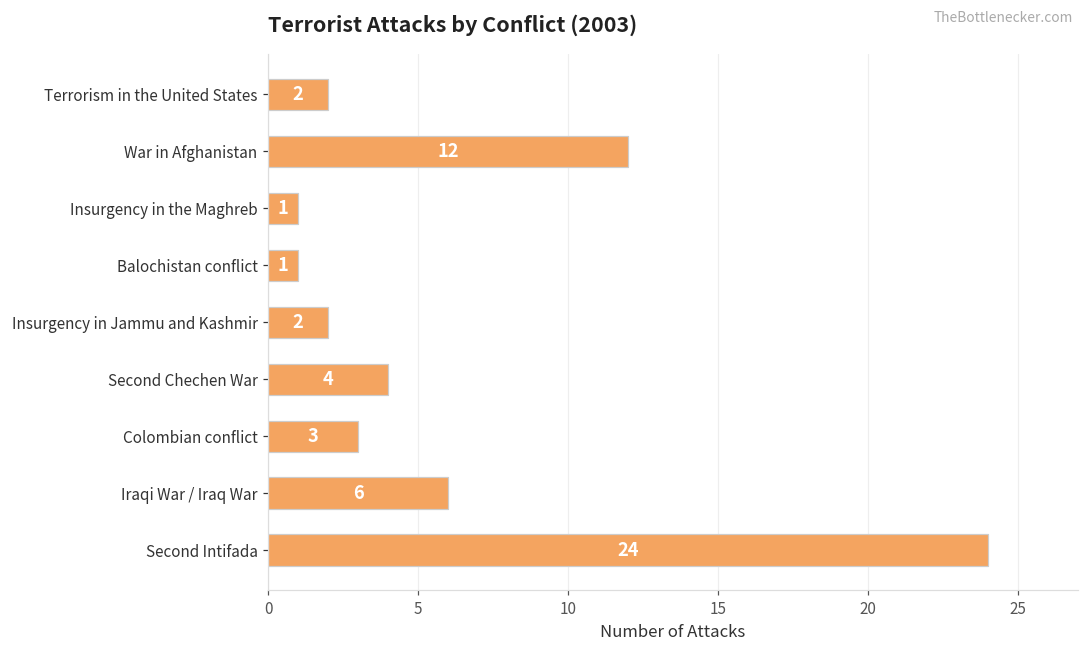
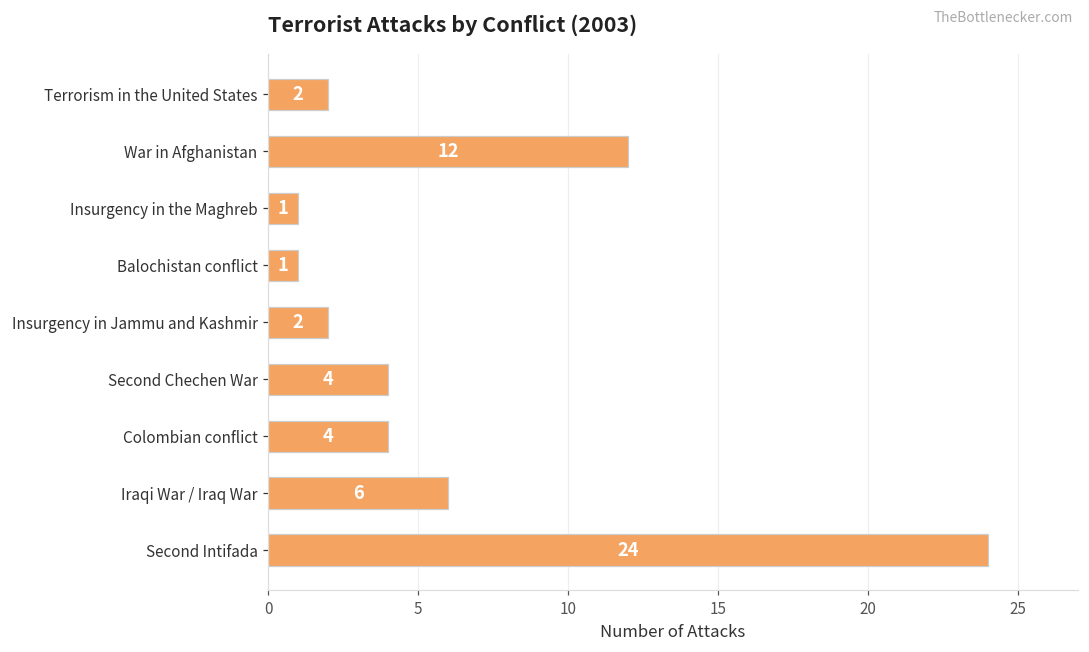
  {
    "Terrorism in the United States": 2,
    "War in Afghanistan": 12,
    "Insurgency in the Maghreb": 1,
    "Balochistan conflict": 1,
    "Insurgency in Jammu and Kashmir": 2,
    "Second Chechen War": 4,
-   "Colombian conflict": 3,
+   "Colombian conflict": 4,
    "Iraqi War / Iraq War": 6,
    "Second Intifada": 24
  }
